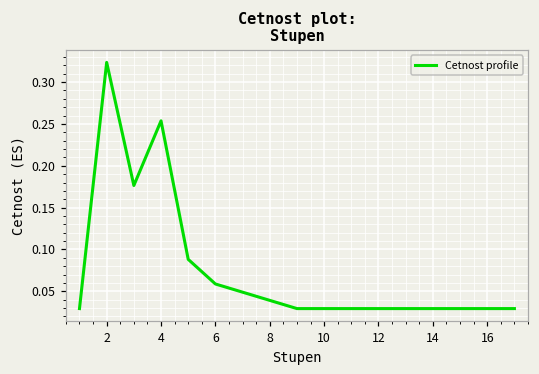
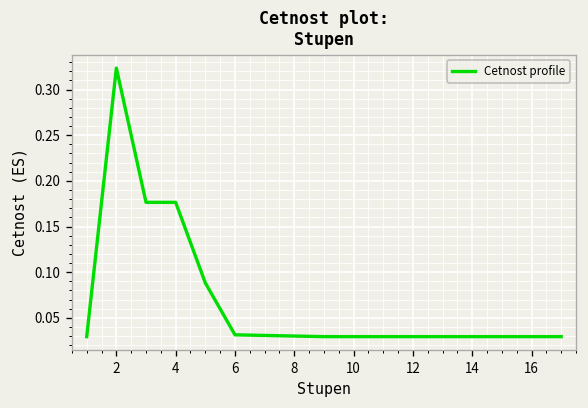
  {
    "2": 0.32,
-   "4": 0.25,
-   "6": 0.06,
+   "4": 0.18,
+   "6": 0.03,
    "10": 0.03,
    "12": 0.03,
    "16": 0.03
  }
